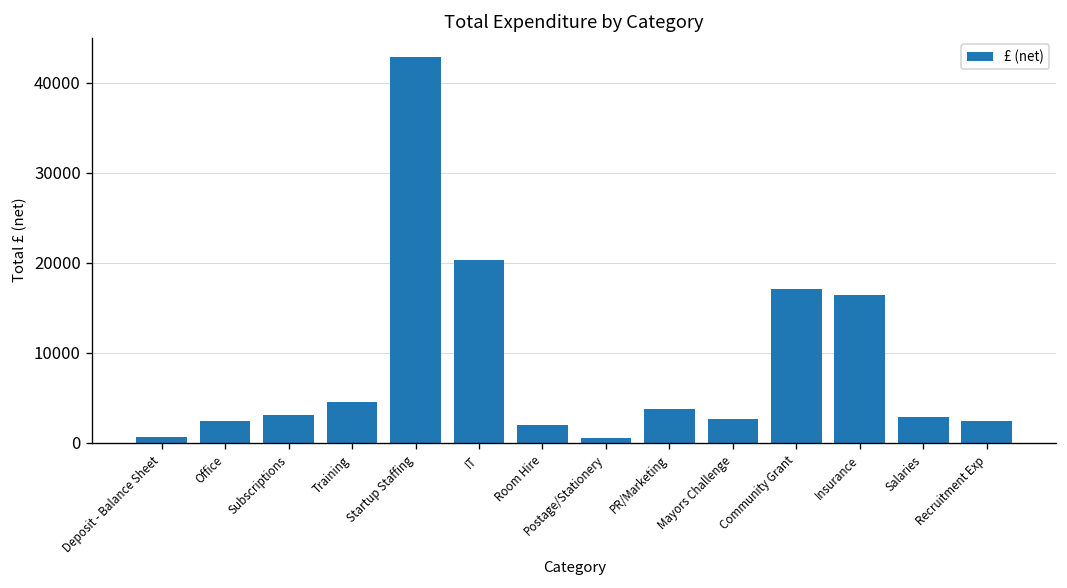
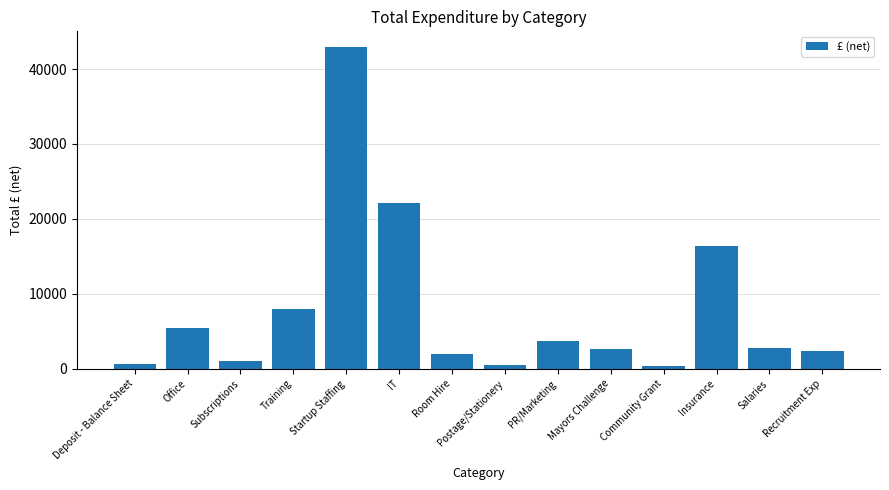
  {
    "Deposit - Balance Sheet": 1000,
-   "Office": 2000,
-   "Subscriptions": 3000,
-   "Training": 5000,
+   "Office": 5000,
+   "Subscriptions": 1000,
+   "Training": 8000,
    "Startup Staffing": 43000,
-   "IT": 20000,
+   "IT": 22000,
    "Room Hire": 2000,
    "Postage/Stationery": 0,
    "PR/Marketing": 4000,
    "Mayors Challenge": 3000,
-   "Community Grant": 17000,
+   "Community Grant": 0,
    "Insurance": 16000,
    "Salaries": 3000,
    "Recruitment Exp": 2000
  }
